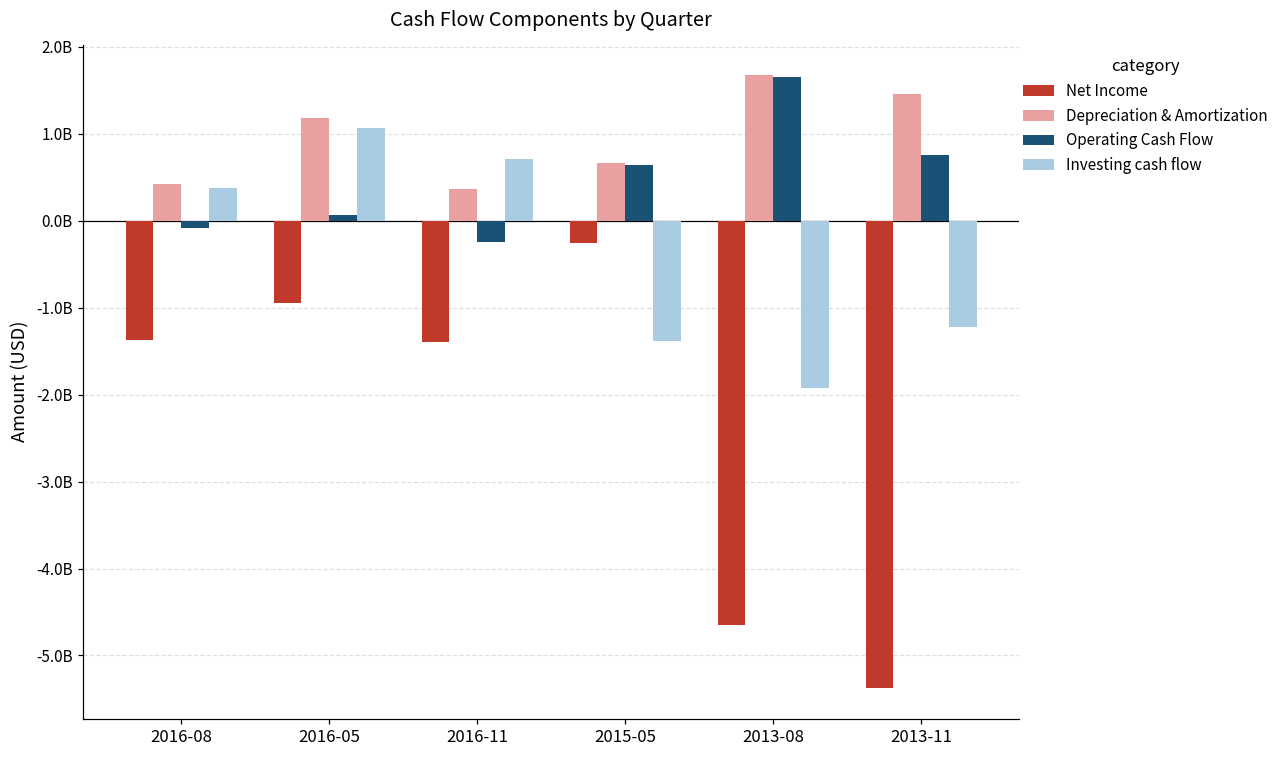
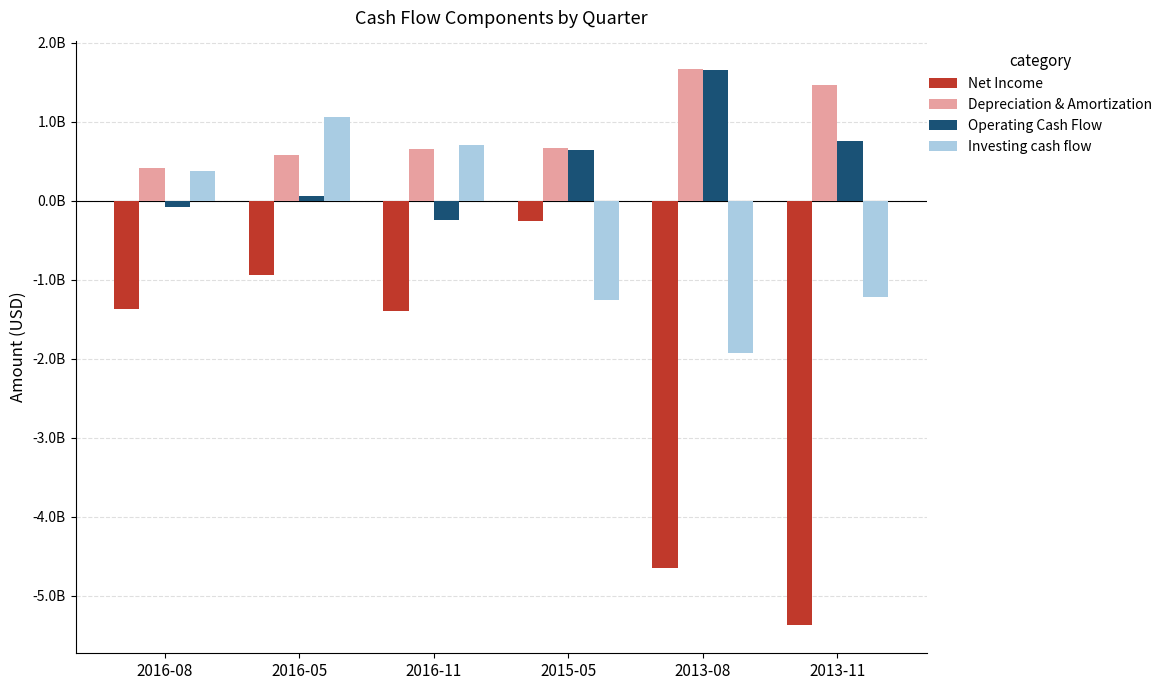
  {
    "Net Income": {
      "2016-08": -1400000000,
      "2016-05": -900000000,
      "2016-11": -1400000000,
      "2015-05": -300000000,
      "2013-08": -4700000000,
      "2013-11": -5400000000
    },
    "Depreciation & Amortization": {
      "2016-08": 400000000,
-     "2016-05": 1200000000,
-     "2016-11": 400000000,
+     "2016-05": 600000000,
+     "2016-11": 700000000,
      "2015-05": 700000000,
      "2013-08": 1700000000,
      "2013-11": 1500000000
    },
    "Operating Cash Flow": {
      "2016-08": -100000000,
      "2016-05": 100000000,
      "2016-11": -200000000,
      "2015-05": 600000000,
      "2013-08": 1700000000,
      "2013-11": 800000000
    },
    "Investing cash flow": {
      "2016-08": 400000000,
      "2016-05": 1100000000,
      "2016-11": 700000000,
-     "2015-05": -1400000000,
+     "2015-05": -1300000000,
      "2013-08": -1900000000,
      "2013-11": -1200000000
    }
  }
